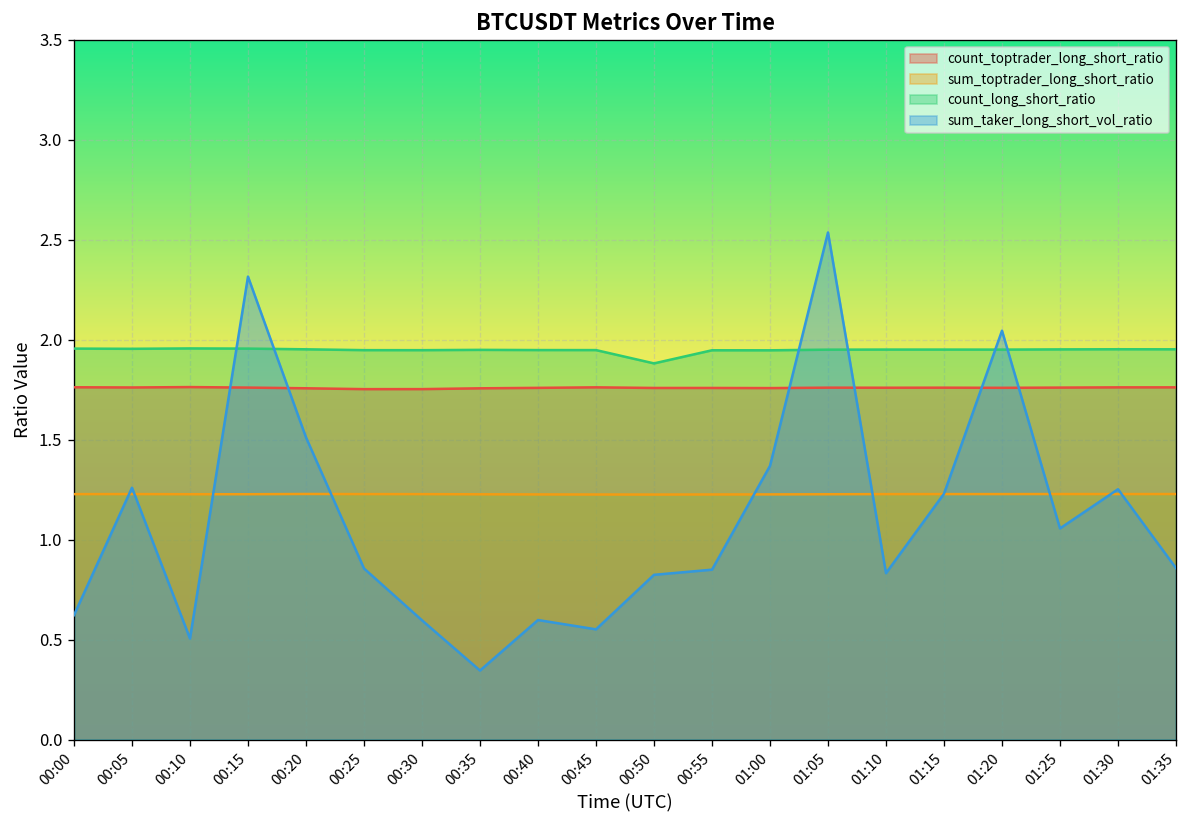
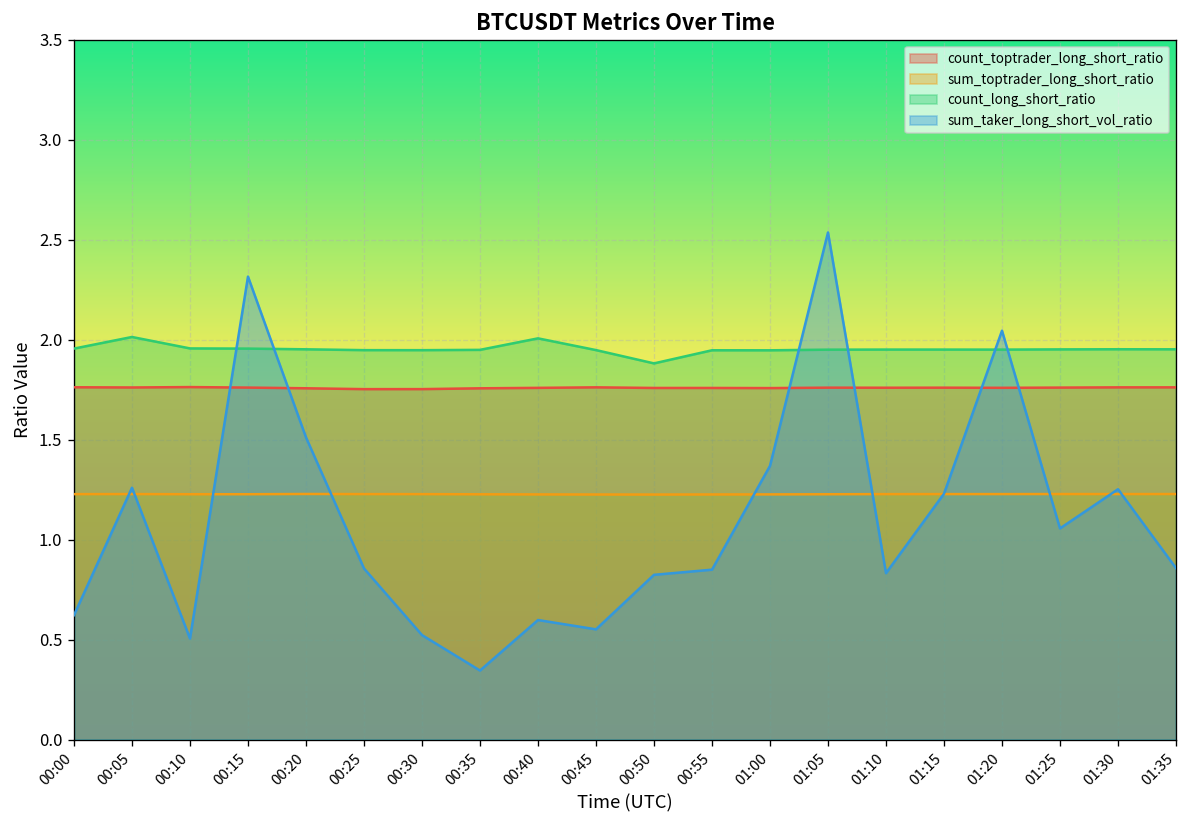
  {
    "count_long_short_ratio": {
      "00:00": 1.96,
-     "00:05": 1.96,
+     "00:05": 2.01,
      "00:10": 1.96,
      "00:15": 1.96,
      "00:20": 1.95,
      "00:25": 1.95,
      "00:30": 1.95,
      "00:35": 1.95,
-     "00:40": 1.95,
+     "00:40": 2.01,
      "00:45": 1.95,
      "00:50": 1.88,
      "00:55": 1.95,
      "01:00": 1.95,
      "01:05": 1.95,
      "01:10": 1.95,
      "01:15": 1.95,
      "01:20": 1.95,
      "01:25": 1.95,
      "01:30": 1.95,
      "01:35": 1.95
    },
    "sum_taker_long_short_vol_ratio": {
      "00:00": 0.62,
      "00:05": 1.26,
      "00:10": 0.51,
      "00:15": 2.32,
      "00:20": 1.51,
      "00:25": 0.86,
-     "00:30": 0.60,
+     "00:30": 0.52,
      "00:35": 0.35,
      "00:40": 0.60,
      "00:45": 0.55,
      "00:50": 0.82,
      "00:55": 0.85,
      "01:00": 1.37,
      "01:05": 2.54,
      "01:10": 0.83,
      "01:20": 2.05,
      "01:25": 1.06,
      "01:30": 1.25,
      "01:35": 0.86
    }
  }
